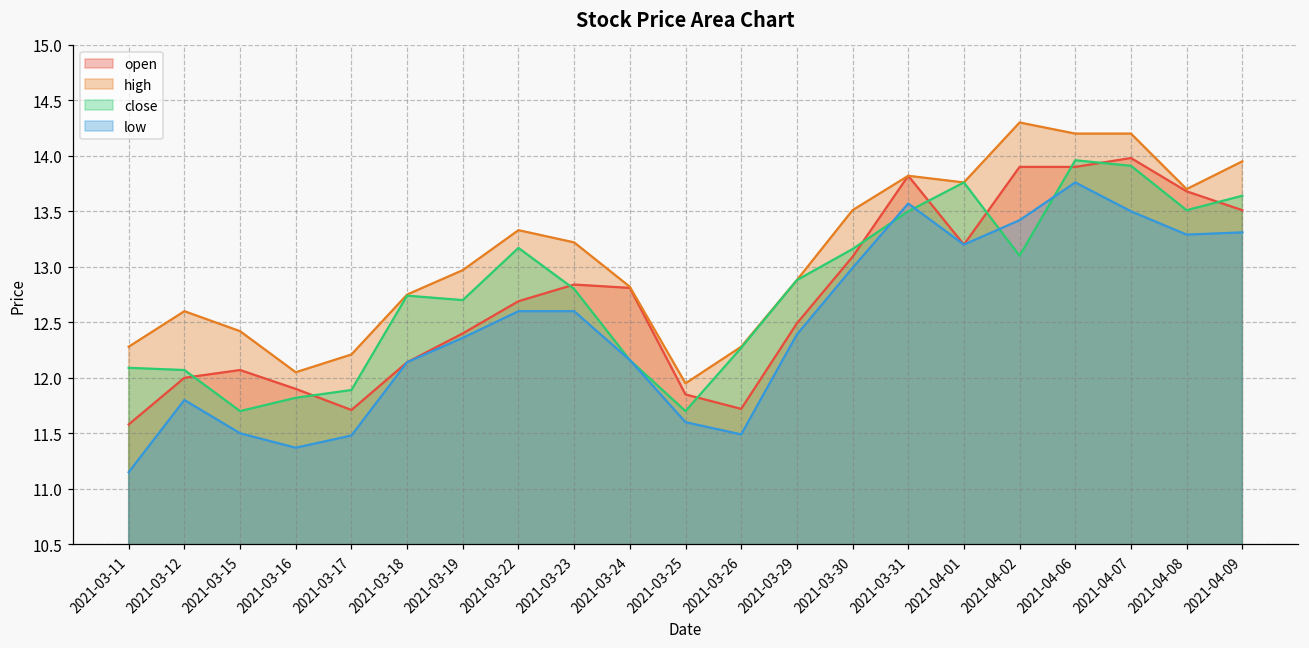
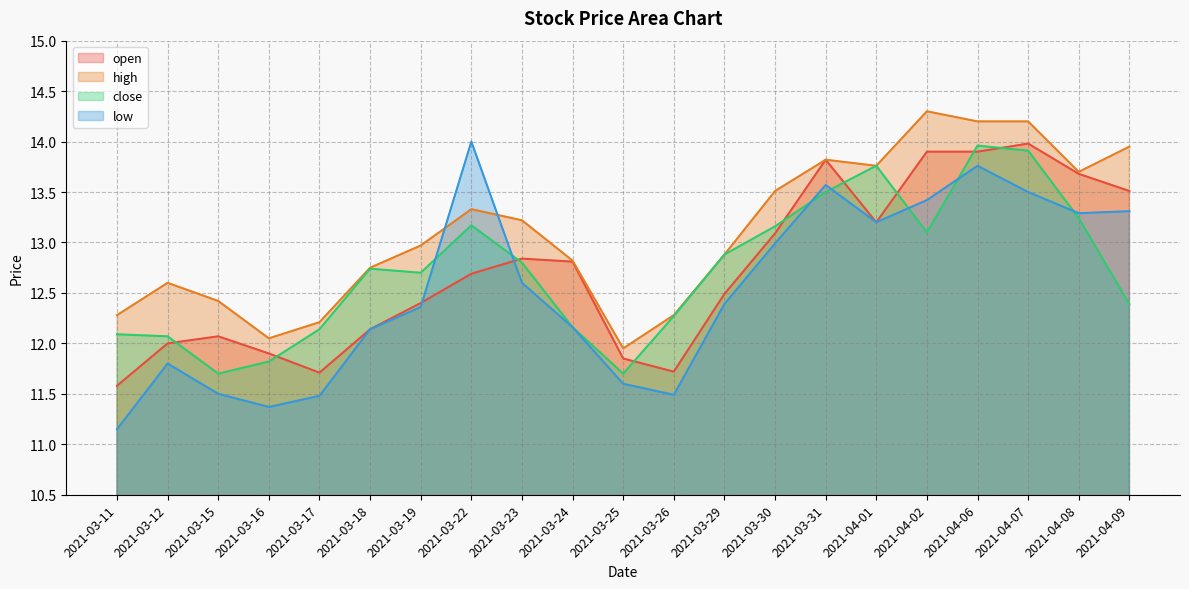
  {
    "close": {
      "2021-03-11": 12.09,
      "2021-03-12": 12.07,
      "2021-03-15": 11.70,
      "2021-03-16": 11.82,
-     "2021-03-17": 11.89,
+     "2021-03-17": 12.14,
      "2021-03-19": 12.70,
      "2021-03-22": 13.17,
      "2021-03-23": 12.80,
      "2021-03-25": 11.70,
      "2021-03-30": 13.16,
      "2021-03-31": 13.50,
      "2021-04-02": 13.10,
      "2021-04-06": 13.96,
      "2021-04-07": 13.91,
-     "2021-04-08": 13.51,
-     "2021-04-09": 13.64
+     "2021-04-08": 13.24,
+     "2021-04-09": 12.39
    },
    "low": {
      "2021-03-11": 11.15,
      "2021-03-12": 11.8,
      "2021-03-15": 11.5,
      "2021-03-16": 11.37,
      "2021-03-17": 11.5,
      "2021-03-19": 12.36,
-     "2021-03-22": 12.6,
+     "2021-03-22": 14.0,
      "2021-03-23": 12.6,
      "2021-03-25": 11.6,
      "2021-03-26": 11.5,
      "2021-03-29": 12.4,
      "2021-03-30": 13.0,
      "2021-03-31": 13.57,
      "2021-04-02": 13.4,
      "2021-04-06": 13.76,
      "2021-04-07": 13.5,
      "2021-04-08": 13.3,
      "2021-04-09": 13.3
    }
  }
